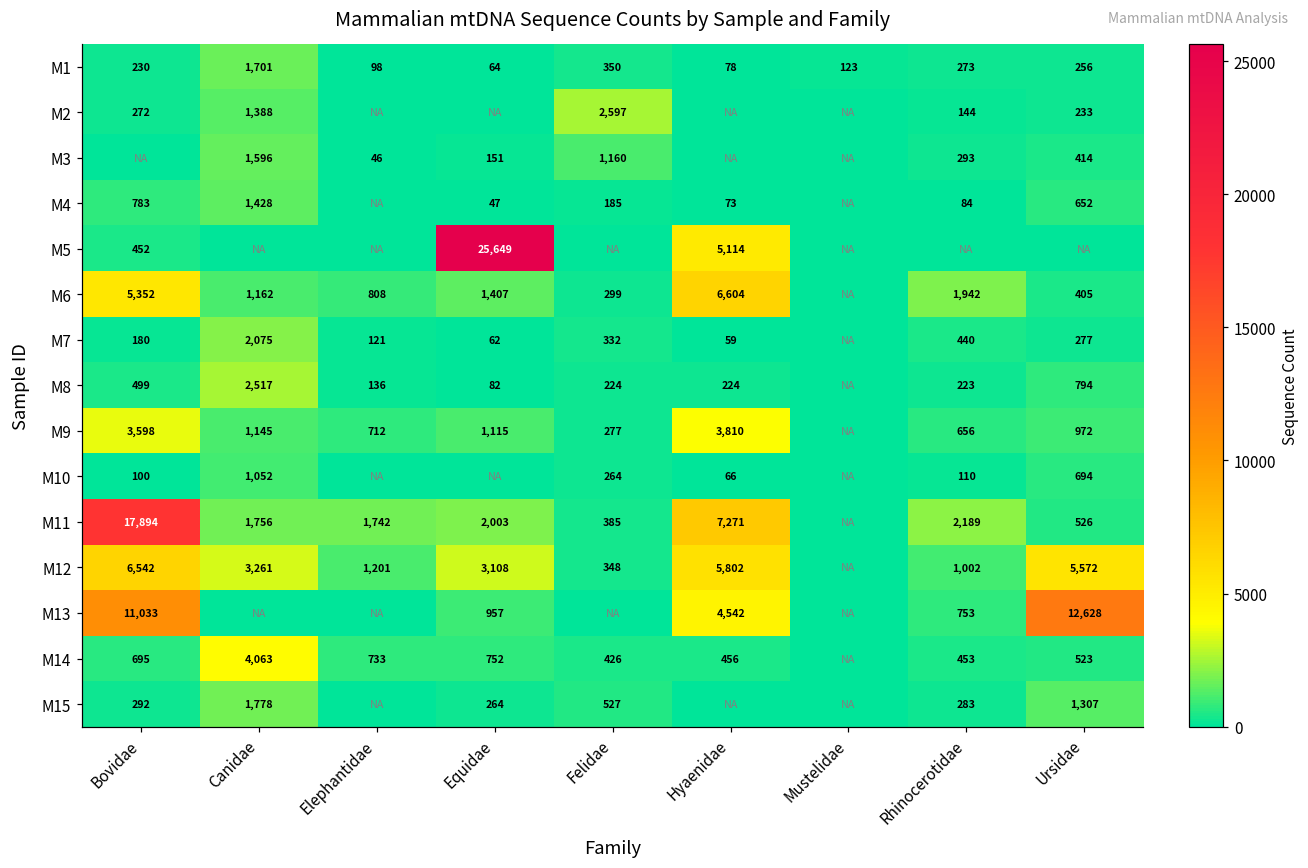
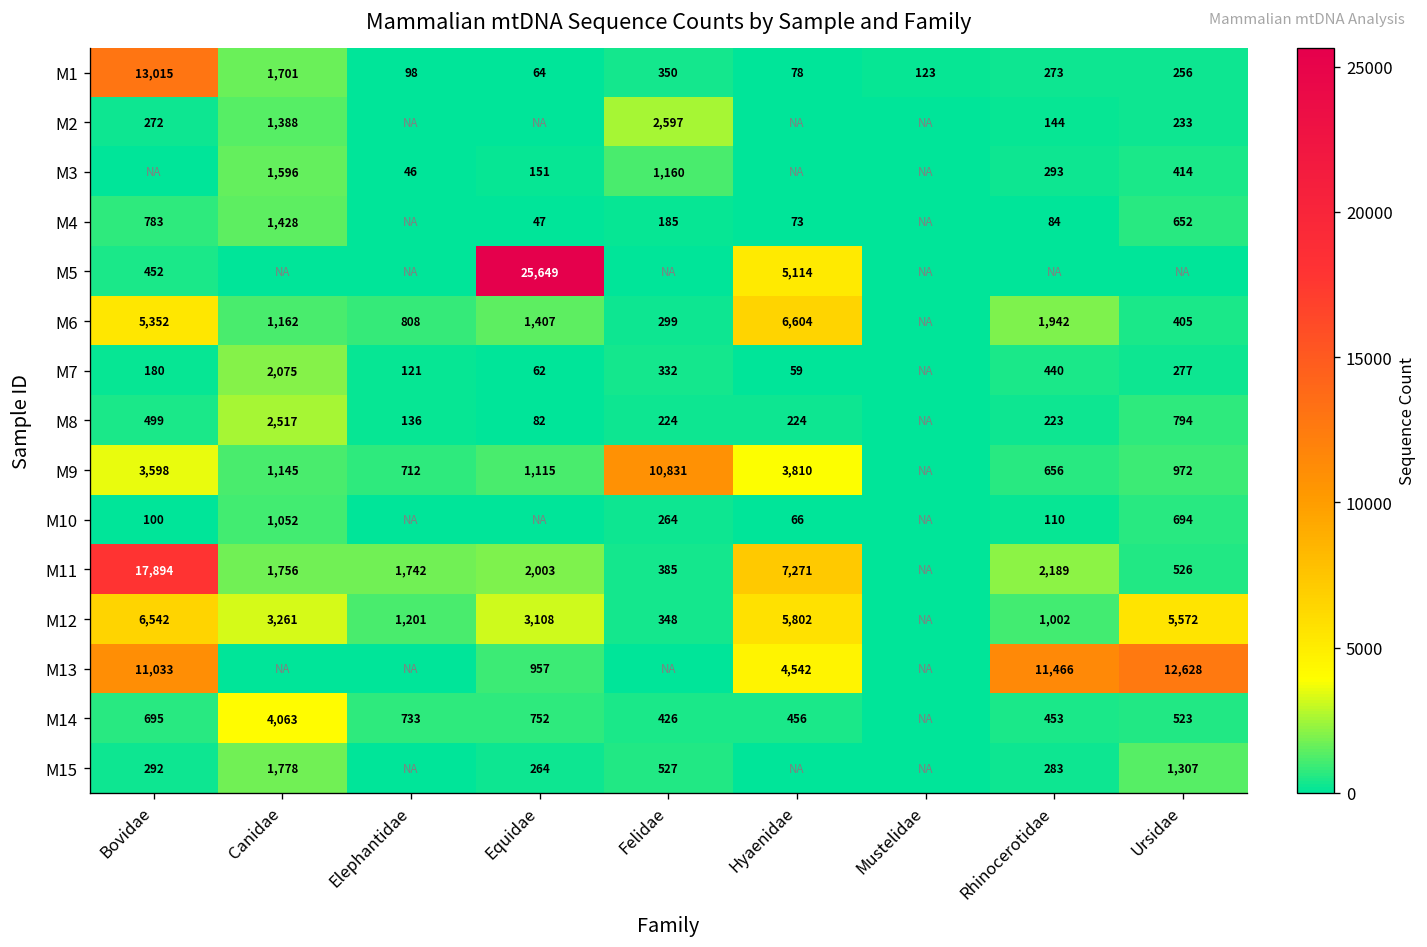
  {
    "M1": {
-     "Bovidae": "230",
+     "Bovidae": "13,015",
      "Canidae": "1,701",
      "Elephantidae": "98",
      "Equidae": "64",
      "Felidae": "350",
      "Hyaenidae": "78",
      "Mustelidae": "123",
      "Rhinocerotidae": "273",
      "Ursidae": "256"
    },
    "M2": {
      "Bovidae": "272",
      "Canidae": "1,388",
      "Felidae": "2,597",
      "Rhinocerotidae": "144",
      "Ursidae": "233"
    },
    "M3": {
      "Canidae": "1,596",
      "Elephantidae": "46",
      "Equidae": "151",
      "Felidae": "1,160",
      "Rhinocerotidae": "293",
      "Ursidae": "414"
    },
    "M4": {
      "Bovidae": "783",
      "Canidae": "1,428",
      "Equidae": "47",
      "Felidae": "185",
      "Hyaenidae": "73",
      "Rhinocerotidae": "84",
      "Ursidae": "652"
    },
    "M5": {
      "Bovidae": "452",
      "Equidae": "25,649",
      "Hyaenidae": "5,114"
    },
    "M6": {
      "Bovidae": "5,352",
      "Canidae": "1,162",
      "Elephantidae": "808",
      "Equidae": "1,407",
      "Felidae": "299",
      "Hyaenidae": "6,604",
      "Rhinocerotidae": "1,942",
      "Ursidae": "405"
    },
    "M7": {
      "Bovidae": "180",
      "Canidae": "2,075",
      "Elephantidae": "121",
      "Equidae": "62",
      "Felidae": "332",
      "Hyaenidae": "59",
      "Rhinocerotidae": "440",
      "Ursidae": "277"
    },
    "M8": {
      "Bovidae": "499",
      "Canidae": "2,517",
      "Elephantidae": "136",
      "Equidae": "82",
      "Felidae": "224",
      "Hyaenidae": "224",
      "Rhinocerotidae": "223",
      "Ursidae": "794"
    },
    "M9": {
      "Bovidae": "3,598",
      "Canidae": "1,145",
      "Elephantidae": "712",
      "Equidae": "1,115",
-     "Felidae": "277",
+     "Felidae": "10,831",
      "Hyaenidae": "3,810",
      "Rhinocerotidae": "656",
      "Ursidae": "972"
    },
    "M10": {
      "Bovidae": "100",
      "Canidae": "1,052",
      "Felidae": "264",
      "Hyaenidae": "66",
      "Rhinocerotidae": "110",
      "Ursidae": "694"
    },
    "M11": {
      "Bovidae": "17,894",
      "Canidae": "1,756",
      "Elephantidae": "1,742",
      "Equidae": "2,003",
      "Felidae": "385",
      "Hyaenidae": "7,271",
      "Rhinocerotidae": "2,189",
      "Ursidae": "526"
    },
    "M12": {
      "Bovidae": "6,542",
      "Canidae": "3,261",
      "Elephantidae": "1,201",
      "Equidae": "3,108",
      "Felidae": "348",
      "Hyaenidae": "5,802",
      "Rhinocerotidae": "1,002",
      "Ursidae": "5,572"
    },
    "M13": {
      "Bovidae": "11,033",
      "Equidae": "957",
      "Hyaenidae": "4,542",
-     "Rhinocerotidae": "753",
+     "Rhinocerotidae": "11,466",
      "Ursidae": "12,628"
    },
    "M14": {
      "Bovidae": "695",
      "Canidae": "4,063",
      "Elephantidae": "733",
      "Equidae": "752",
      "Felidae": "426",
      "Hyaenidae": "456",
      "Rhinocerotidae": "453",
      "Ursidae": "523"
    },
    "M15": {
      "Bovidae": "292",
      "Canidae": "1,778",
      "Equidae": "264",
      "Felidae": "527",
      "Rhinocerotidae": "283",
      "Ursidae": "1,307"
    }
  }
